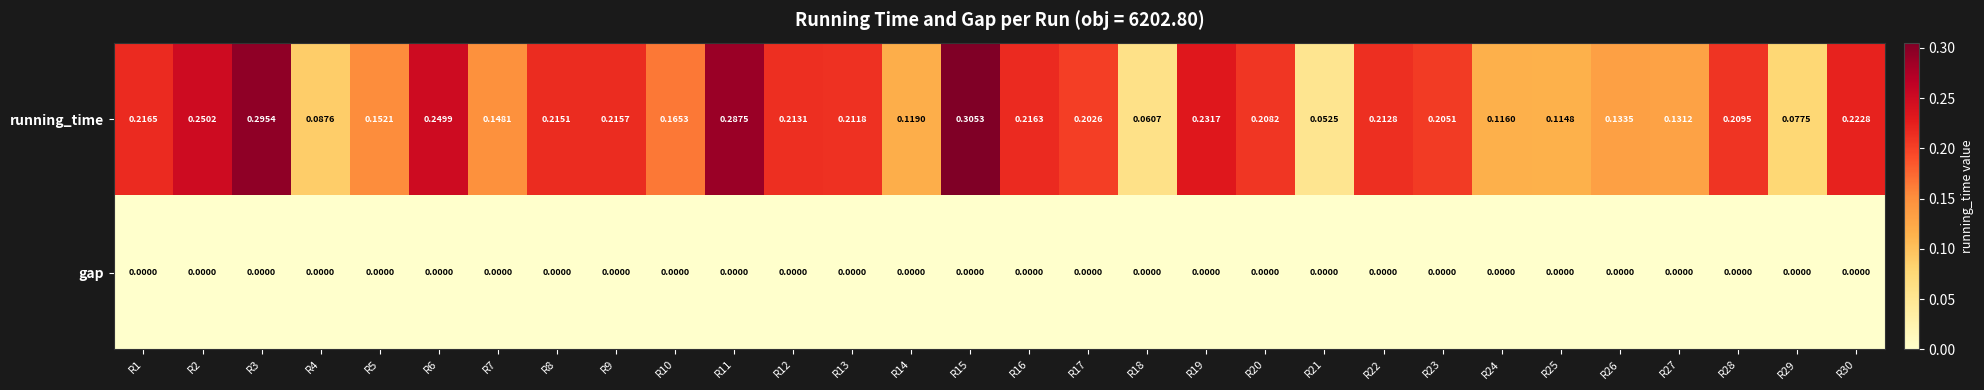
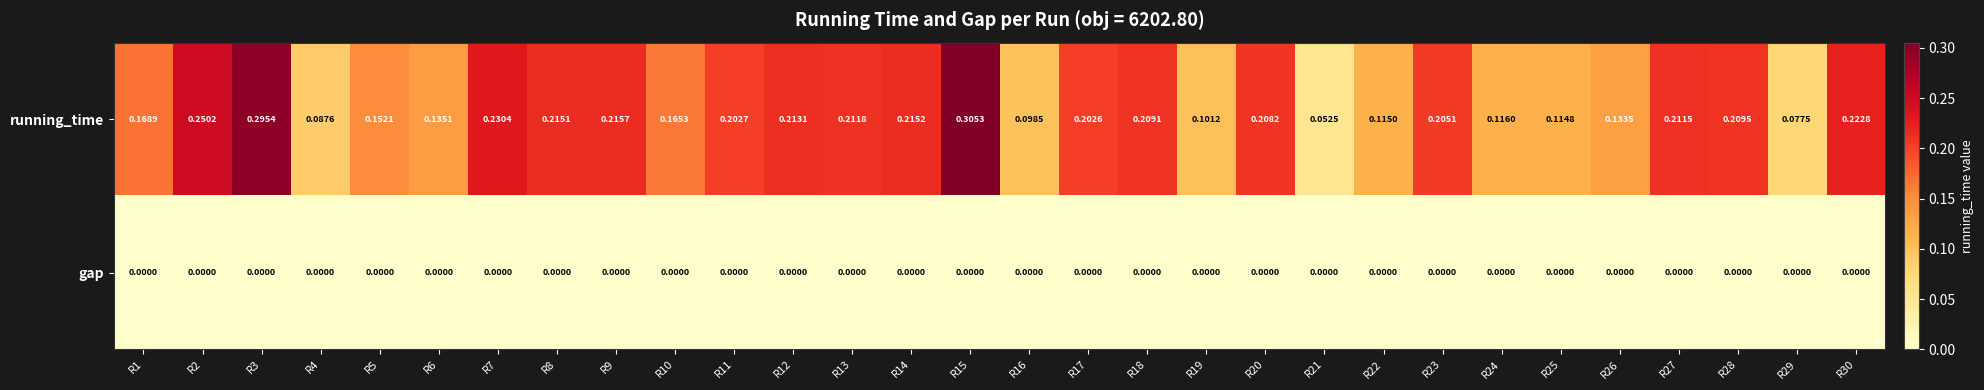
  {
    "running_time": {
-     "R1": 0.2165,
+     "R1": 0.1689,
      "R2": 0.2502,
      "R3": 0.2954,
      "R4": 0.0876,
      "R5": 0.1521,
-     "R6": 0.2499,
-     "R7": 0.1481,
+     "R6": 0.1351,
+     "R7": 0.2304,
      "R8": 0.2151,
      "R9": 0.2157,
      "R10": 0.1653,
-     "R11": 0.2875,
+     "R11": 0.2027,
      "R12": 0.2131,
      "R13": 0.2118,
-     "R14": 0.1190,
+     "R14": 0.2152,
      "R15": 0.3053,
-     "R16": 0.2163,
+     "R16": 0.0985,
      "R17": 0.2026,
-     "R18": 0.0607,
-     "R19": 0.2317,
+     "R18": 0.2091,
+     "R19": 0.1012,
      "R20": 0.2082,
      "R21": 0.0525,
-     "R22": 0.2128,
+     "R22": 0.1150,
      "R23": 0.2051,
      "R24": 0.1160,
      "R25": 0.1148,
      "R26": 0.1335,
-     "R27": 0.1312,
+     "R27": 0.2115,
      "R28": 0.2095,
      "R29": 0.0775,
      "R30": 0.2228
    },
    "gap": {
      "R1": 0.0000,
      "R2": 0.0000,
      "R3": 0.0000,
      "R4": 0.0000,
      "R5": 0.0000,
      "R6": 0.0000,
      "R7": 0.0000,
      "R8": 0.0000,
      "R9": 0.0000,
      "R10": 0.0000,
      "R11": 0.0000,
      "R12": 0.0000,
      "R13": 0.0000,
      "R14": 0.0000,
      "R15": 0.0000,
      "R16": 0.0000,
      "R17": 0.0000,
      "R18": 0.0000,
      "R19": 0.0000,
      "R20": 0.0000,
      "R21": 0.0000,
      "R22": 0.0000,
      "R23": 0.0000,
      "R24": 0.0000,
      "R25": 0.0000,
      "R26": 0.0000,
      "R27": 0.0000,
      "R28": 0.0000,
      "R29": 0.0000,
      "R30": 0.0000
    }
  }
